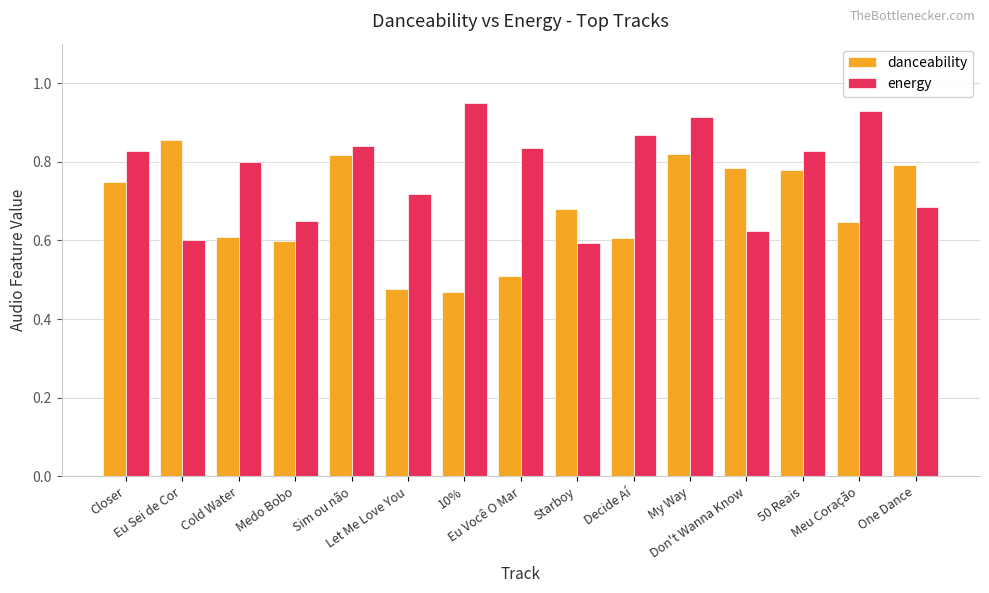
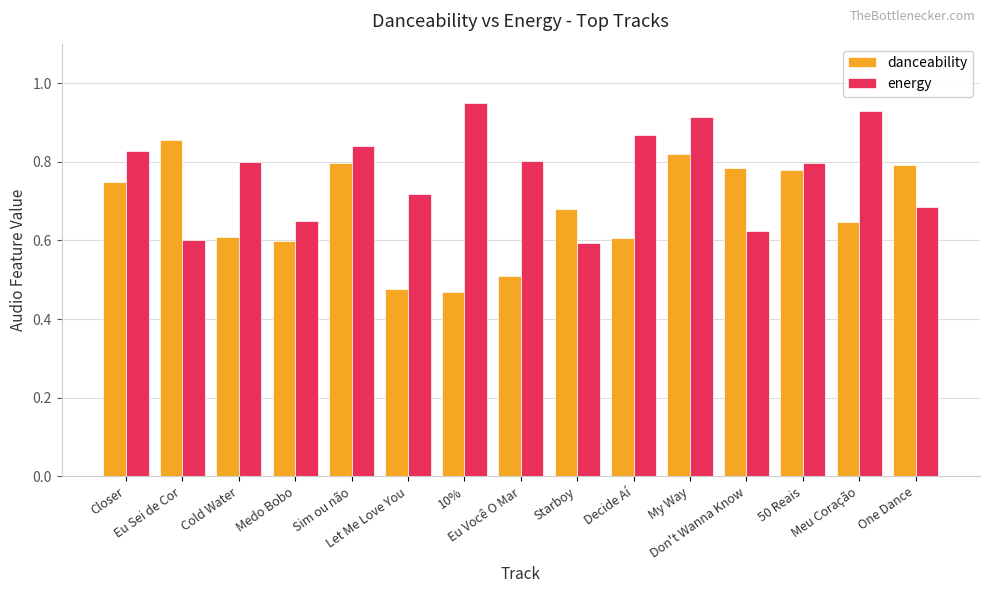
  {
    "danceability": {
      "Closer": 0.75,
      "Eu Sei de Cor": 0.86,
      "Cold Water": 0.61,
      "Medo Bobo": 0.60,
-     "Sim ou não": 0.82,
+     "Sim ou não": 0.80,
      "Let Me Love You": 0.48,
      "10%": 0.47,
      "Eu Você O Mar": 0.51,
      "Starboy": 0.68,
      "Decide Aí": 0.61,
      "My Way": 0.82,
      "Don't Wanna Know": 0.78,
      "50 Reais": 0.78,
      "Meu Coração": 0.65,
      "One Dance": 0.79
    },
    "energy": {
      "Closer": 0.83,
      "Eu Sei de Cor": 0.60,
      "Cold Water": 0.80,
      "Medo Bobo": 0.65,
      "Sim ou não": 0.84,
      "Let Me Love You": 0.72,
      "10%": 0.95,
-     "Eu Você O Mar": 0.84,
+     "Eu Você O Mar": 0.80,
      "Starboy": 0.59,
      "Decide Aí": 0.87,
      "My Way": 0.91,
      "Don't Wanna Know": 0.62,
-     "50 Reais": 0.83,
+     "50 Reais": 0.80,
      "Meu Coração": 0.93,
      "One Dance": 0.68
    }
  }
